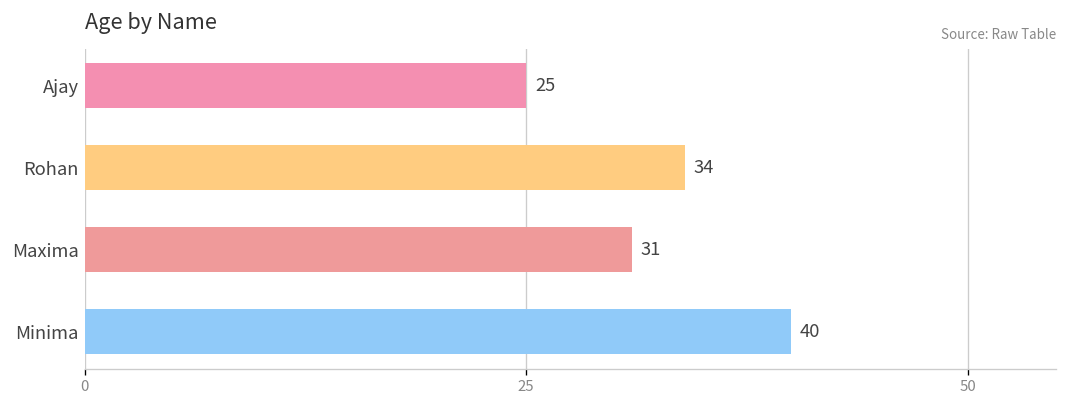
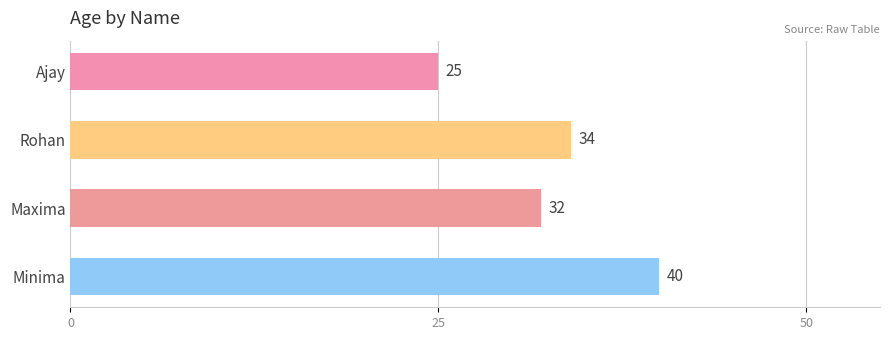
  {
    "Ajay": 25,
    "Rohan": 34,
-   "Maxima": 31,
+   "Maxima": 32,
    "Minima": 40
  }
